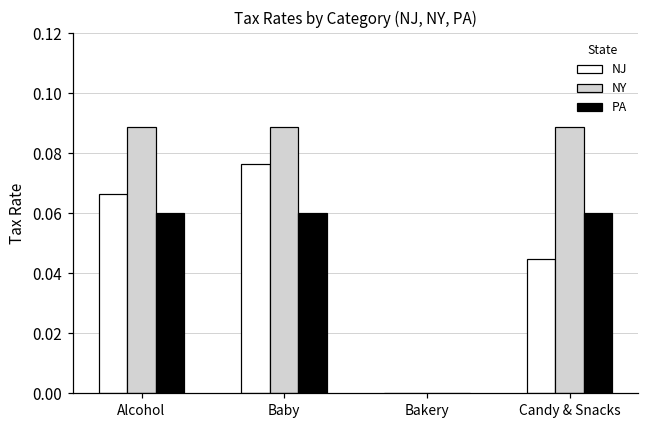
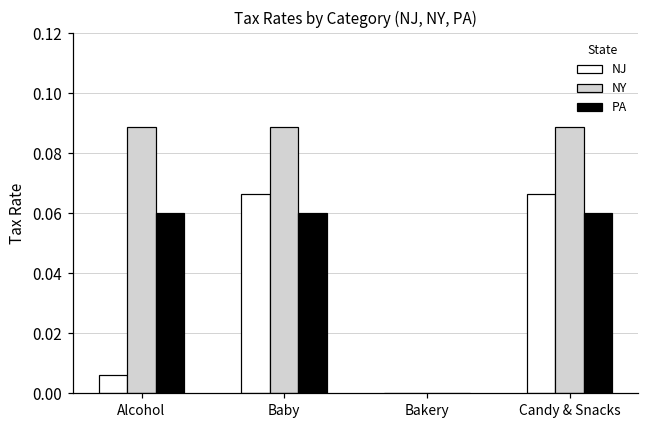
  {
    "NJ": {
-     "Alcohol": 0.066,
-     "Baby": 0.076,
+     "Alcohol": 0.006,
+     "Baby": 0.066,
      "Bakery": 0.000,
-     "Candy & Snacks": 0.045
+     "Candy & Snacks": 0.066
    },
    "NY": {
      "Alcohol": 0.089,
      "Baby": 0.089,
      "Bakery": 0.000,
      "Candy & Snacks": 0.089
    },
    "PA": {
      "Alcohol": 0.060,
      "Baby": 0.060,
      "Bakery": 0.000,
      "Candy & Snacks": 0.060
    }
  }
